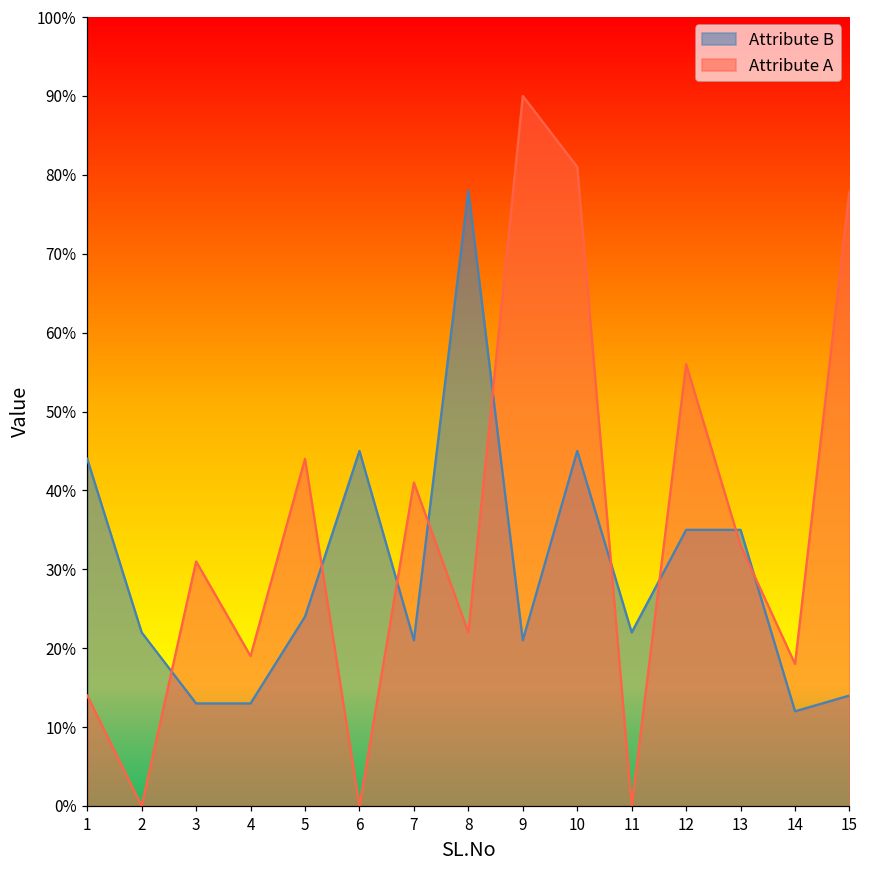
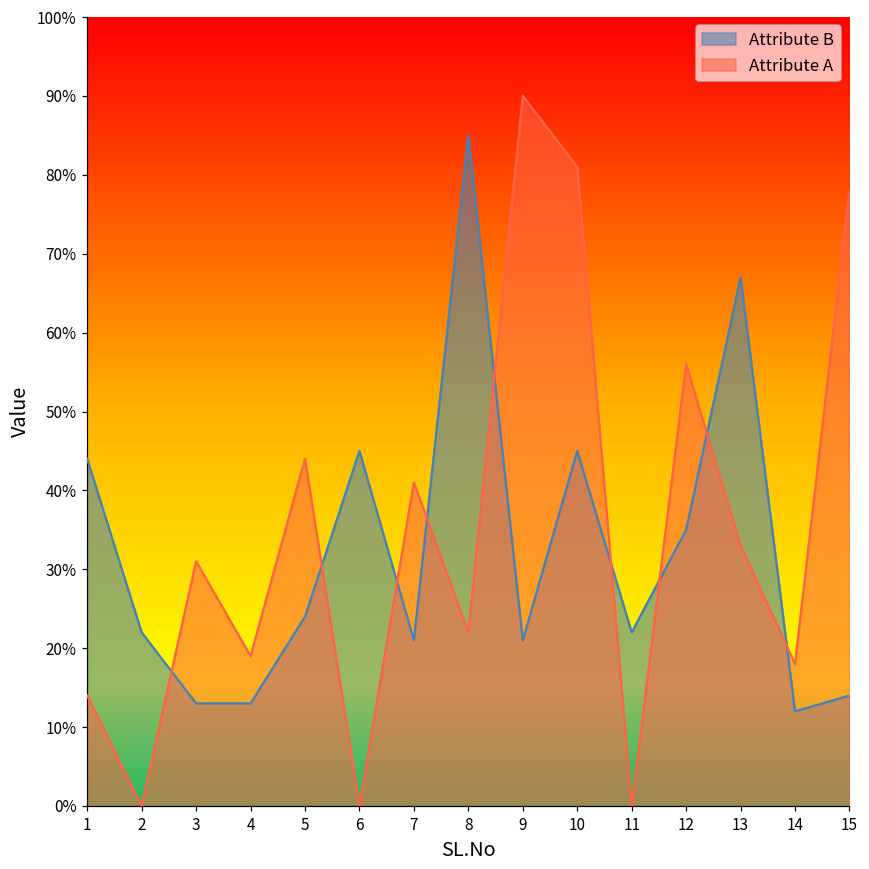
  {
    "Attribute B": {
      "1": "44%",
      "2": "22%",
      "3": "13%",
      "4": "13%",
      "5": "24%",
      "6": "45%",
      "7": "21%",
-     "8": "78%",
+     "8": "85%",
      "9": "21%",
      "10": "45%",
      "11": "22%",
      "12": "35%",
-     "13": "35%",
+     "13": "67%",
      "14": "12%",
      "15": "14%"
    },
    "Attribute A": {
      "1": "14%",
      "2": "0%",
      "3": "31%",
      "4": "19%",
      "5": "44%",
      "6": "0%",
      "7": "41%",
      "8": "22%",
      "9": "90%",
      "10": "81%",
      "11": "0%",
      "12": "56%",
      "13": "33%",
      "14": "18%",
      "15": "78%"
    }
  }
